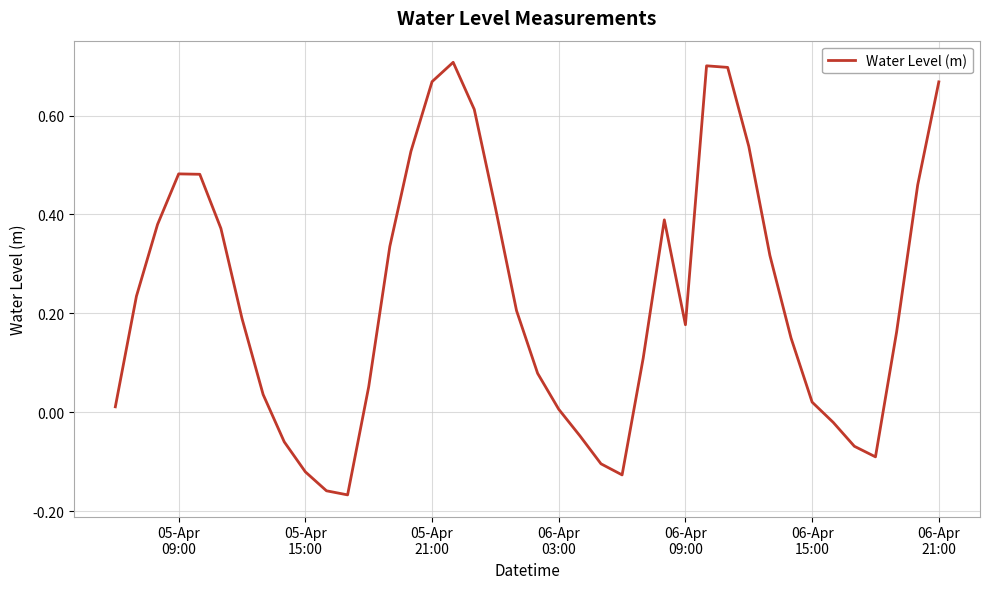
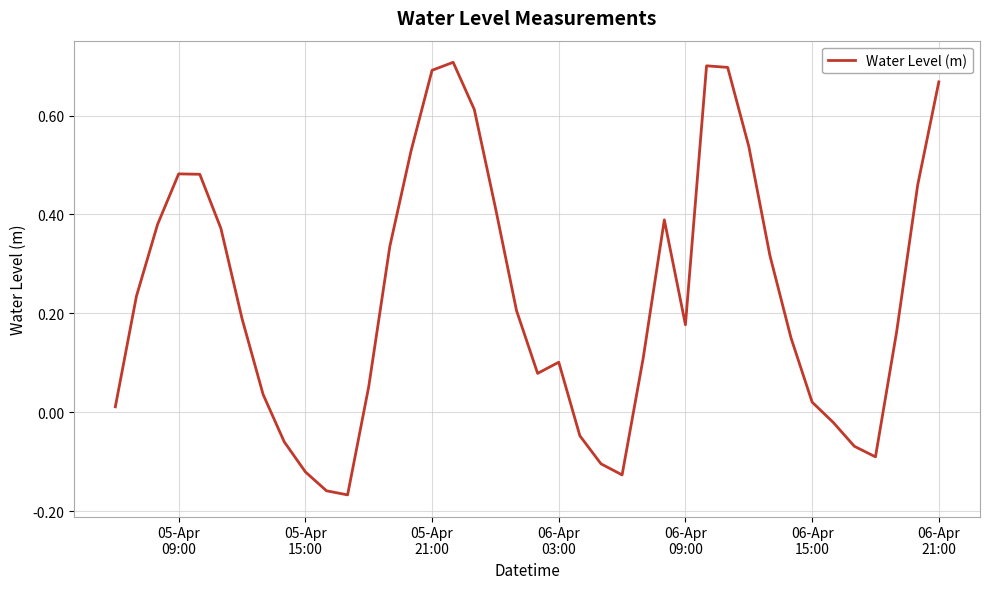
  {
    "05-Apr 09:00": 0.48,
    "05-Apr 15:00": -0.12,
-   "05-Apr 21:00": 0.67,
-   "06-Apr 03:00": 0.01,
+   "05-Apr 21:00": 0.69,
+   "06-Apr 03:00": 0.10,
    "06-Apr 09:00": 0.18,
    "06-Apr 15:00": 0.02,
    "06-Apr 21:00": 0.67
  }
